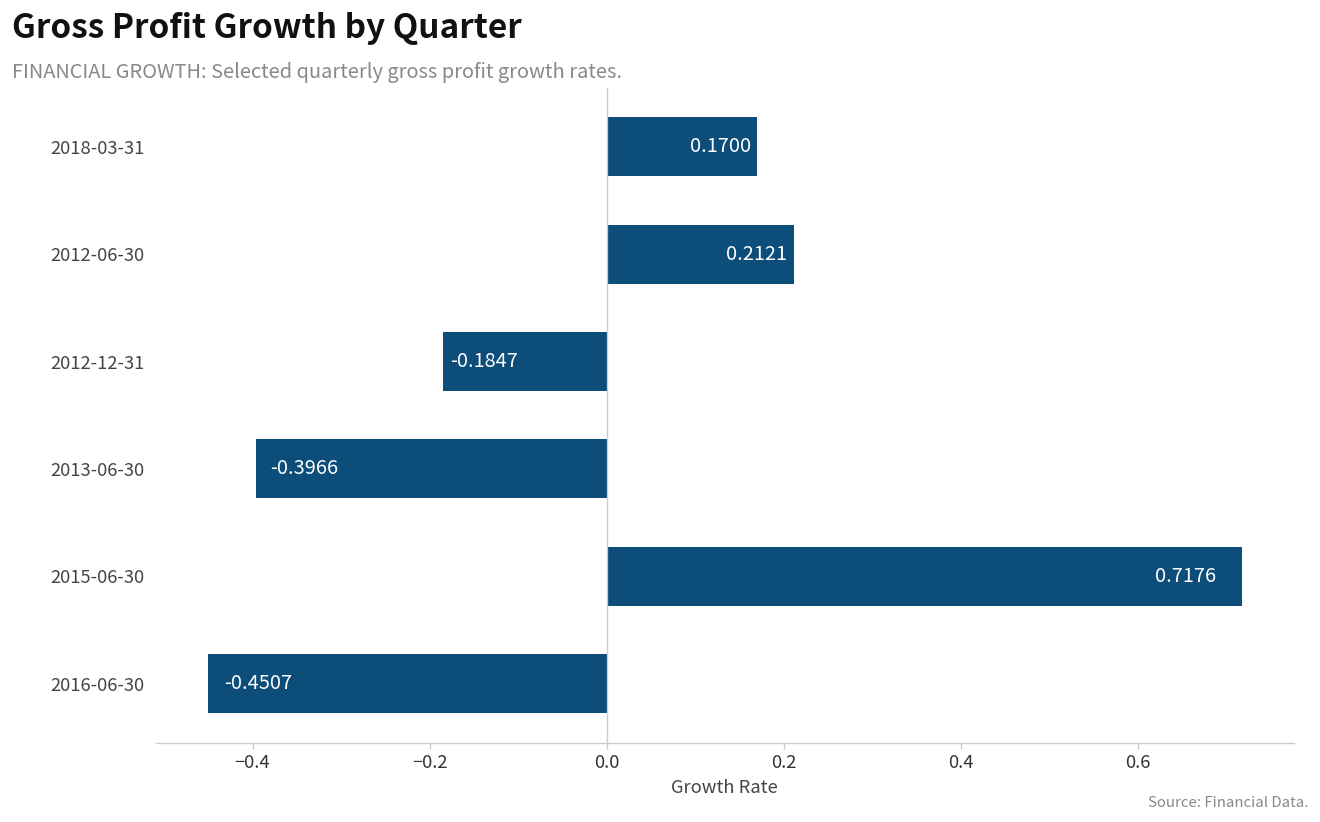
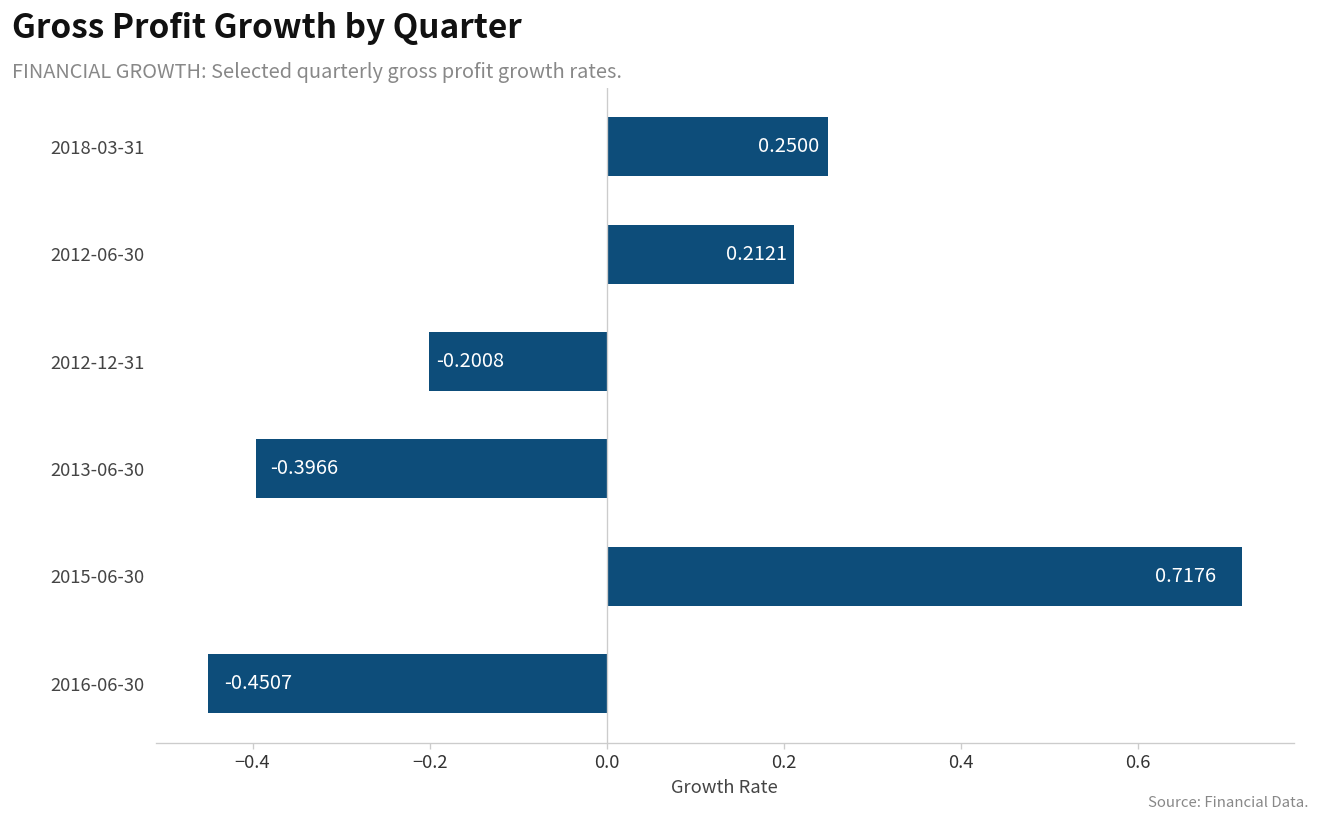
  {
-   "2018-03-31": 0.1700,
+   "2018-03-31": 0.2500,
    "2012-06-30": 0.2121,
-   "2012-12-31": -0.1847,
+   "2012-12-31": -0.2008,
    "2013-06-30": -0.3966,
    "2015-06-30": 0.7176,
    "2016-06-30": -0.4507
  }
